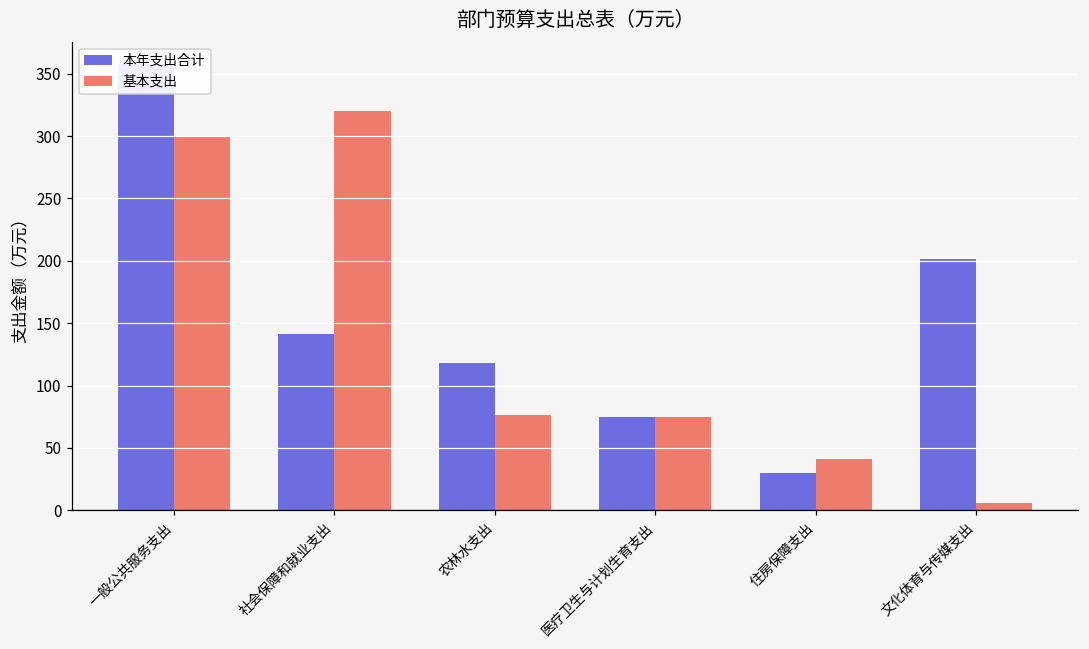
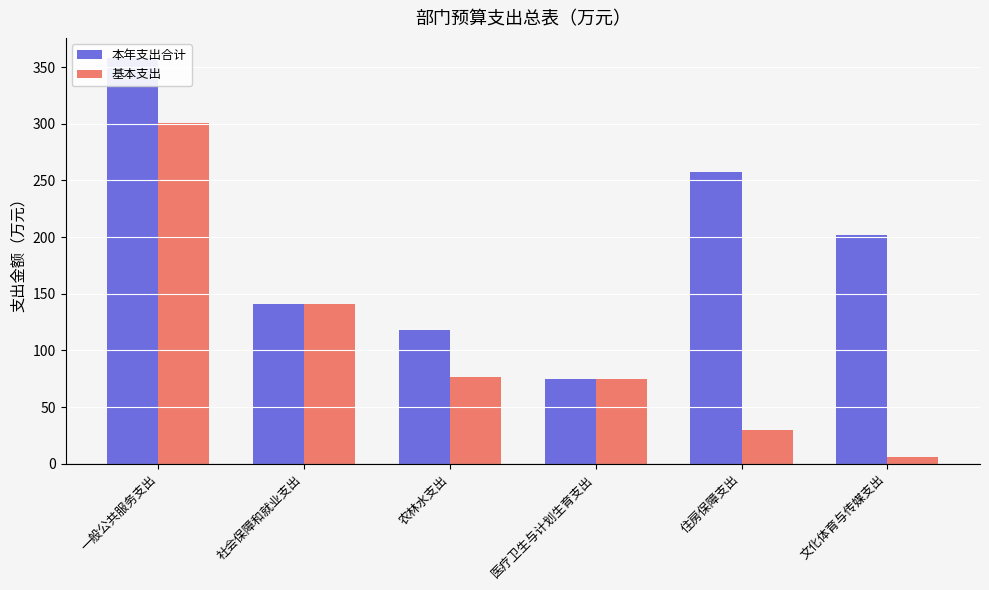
  {
    "本年支出合计": {
      "社会保障和就业支出": 141,
      "农林水支出": 118,
      "医疗卫生与计划生育支出": 75,
-     "住房保障支出": 30,
+     "住房保障支出": 258,
      "文化体育与传媒支出": 201
    },
    "基本支出": {
      "一般公共服务支出": 300,
-     "社会保障和就业支出": 320,
+     "社会保障和就业支出": 141,
      "农林水支出": 77,
      "医疗卫生与计划生育支出": 75,
-     "住房保障支出": 41,
+     "住房保障支出": 30,
      "文化体育与传媒支出": 6
    }
  }
